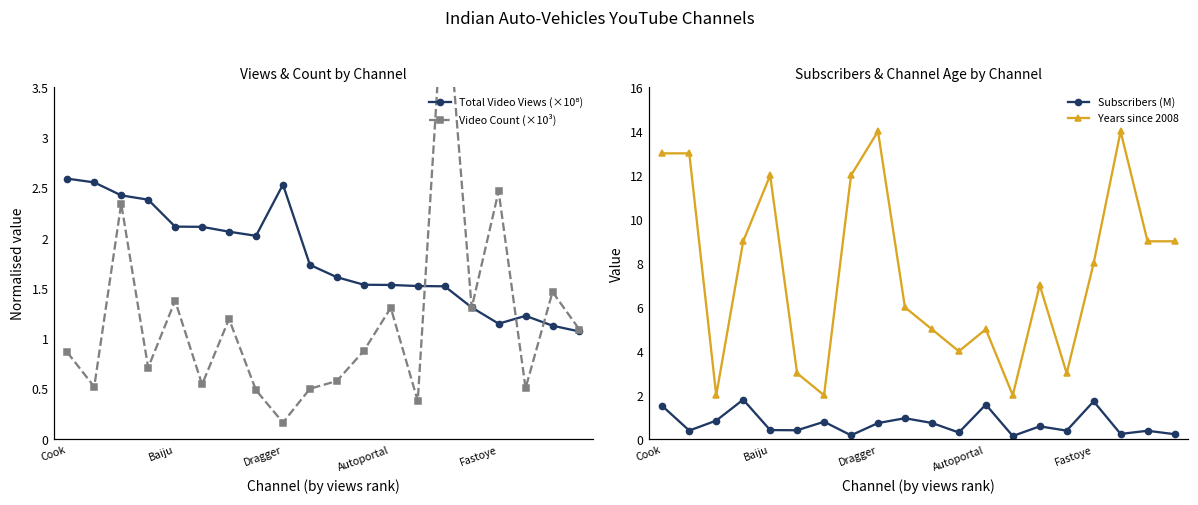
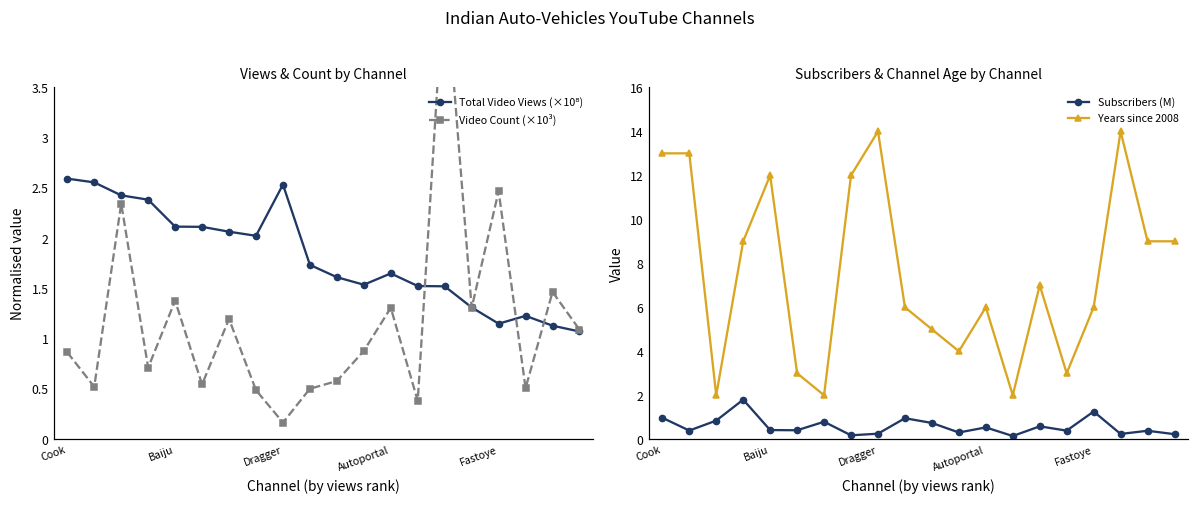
  {
    "Views & Count by Channel": {
      "Total Video Views (×10⁸)": {
        "Cook": 2.6,
        "Baiju": 2.1,
        "Dragger": 2.5,
-       "Autoportal": 1.5,
+       "Autoportal": 1.6,
        "Fastoye": 1.1
      },
      "Video Count (×10³)": {
        "Cook": 0.9,
        "Baiju": 1.4,
        "Dragger": 0.2,
        "Autoportal": 1.3,
        "Fastoye": 2.5
      }
    },
    "Subscribers & Channel Age by Channel": {
      "Subscribers (M)": {
-       "Cook": 1.5,
+       "Cook": 1.0,
        "Baiju": 0.4,
-       "Dragger": 0.7,
-       "Autoportal": 1.6,
-       "Fastoye": 1.7
+       "Dragger": 0.3,
+       "Autoportal": 0.5,
+       "Fastoye": 1.3
      },
      "Years since 2008": {
        "Cook": 13.0,
        "Baiju": 12.0,
        "Dragger": 14.0,
-       "Autoportal": 5.0,
-       "Fastoye": 8.0
+       "Autoportal": 6.0,
+       "Fastoye": 6.0
      }
    }
  }
